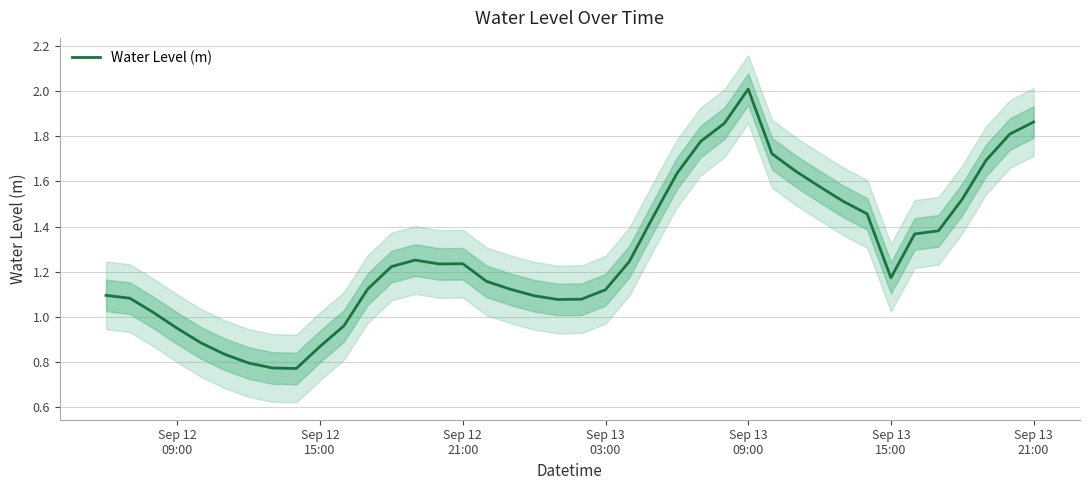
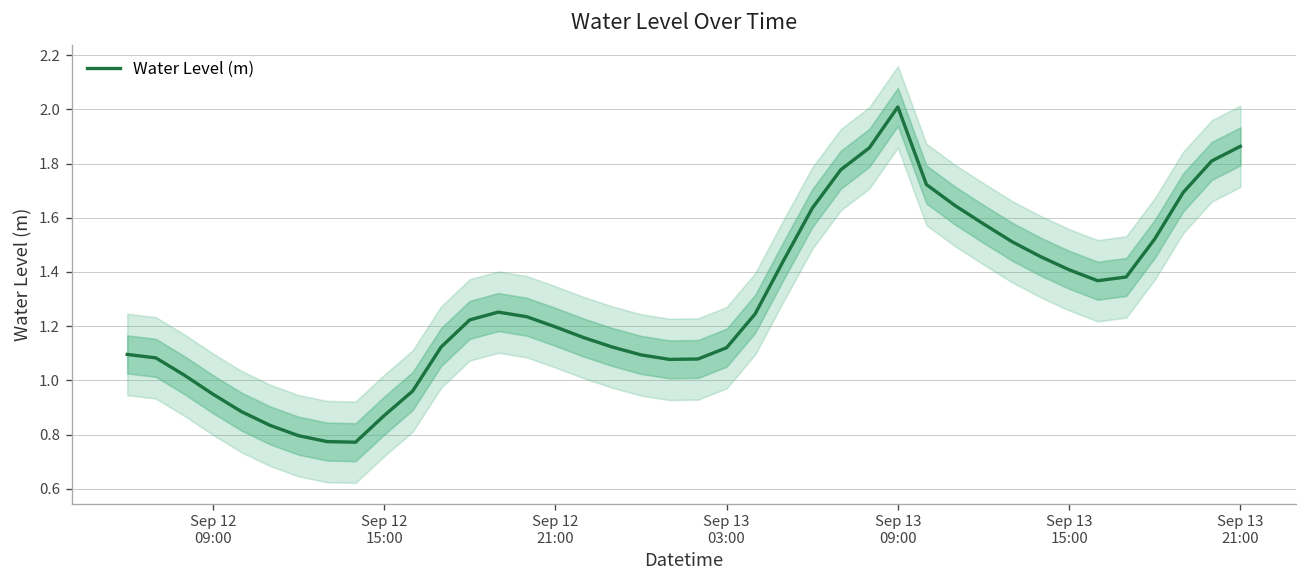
  {
    "Water Level (m)": {
      "Sep 12 09:00": 0.95,
      "Sep 12 15:00": 0.87,
-     "Sep 12 21:00": 1.24,
+     "Sep 12 21:00": 1.20,
      "Sep 13 03:00": 1.12,
      "Sep 13 09:00": 2.01,
-     "Sep 13 15:00": 1.17,
+     "Sep 13 15:00": 1.41,
      "Sep 13 21:00": 1.86
    }
  }
